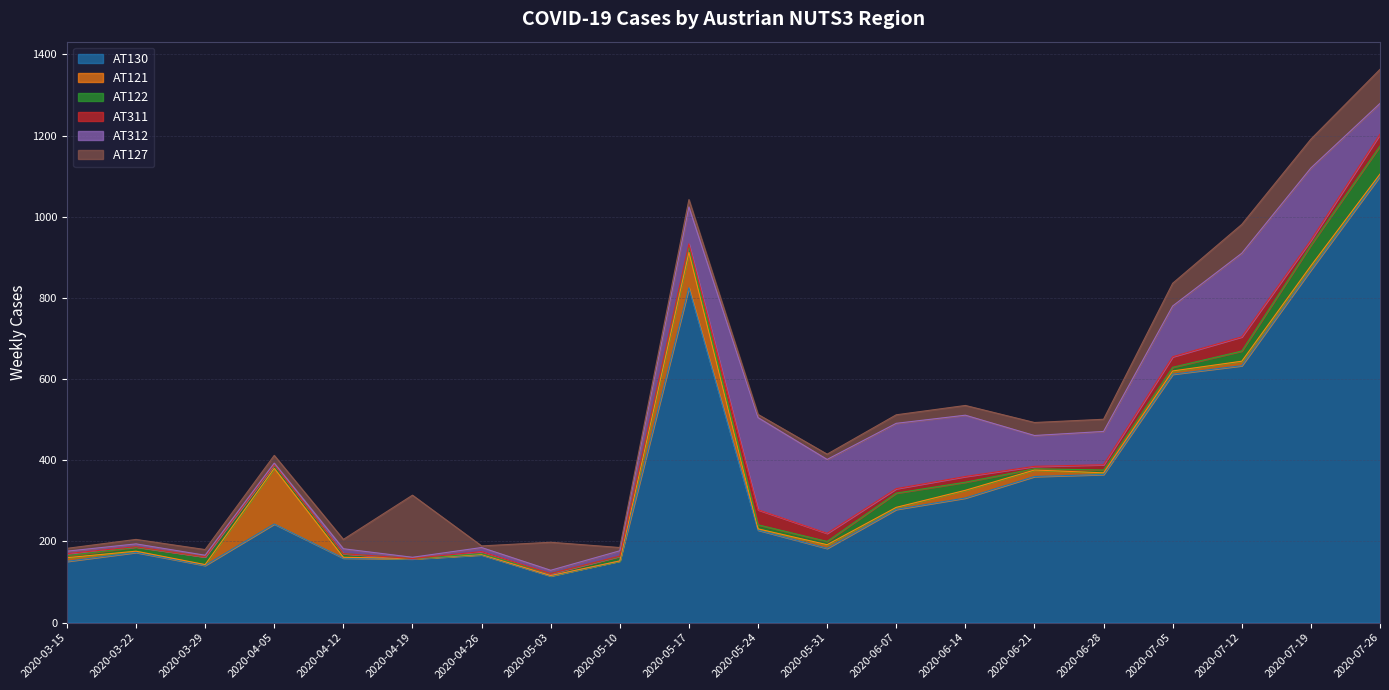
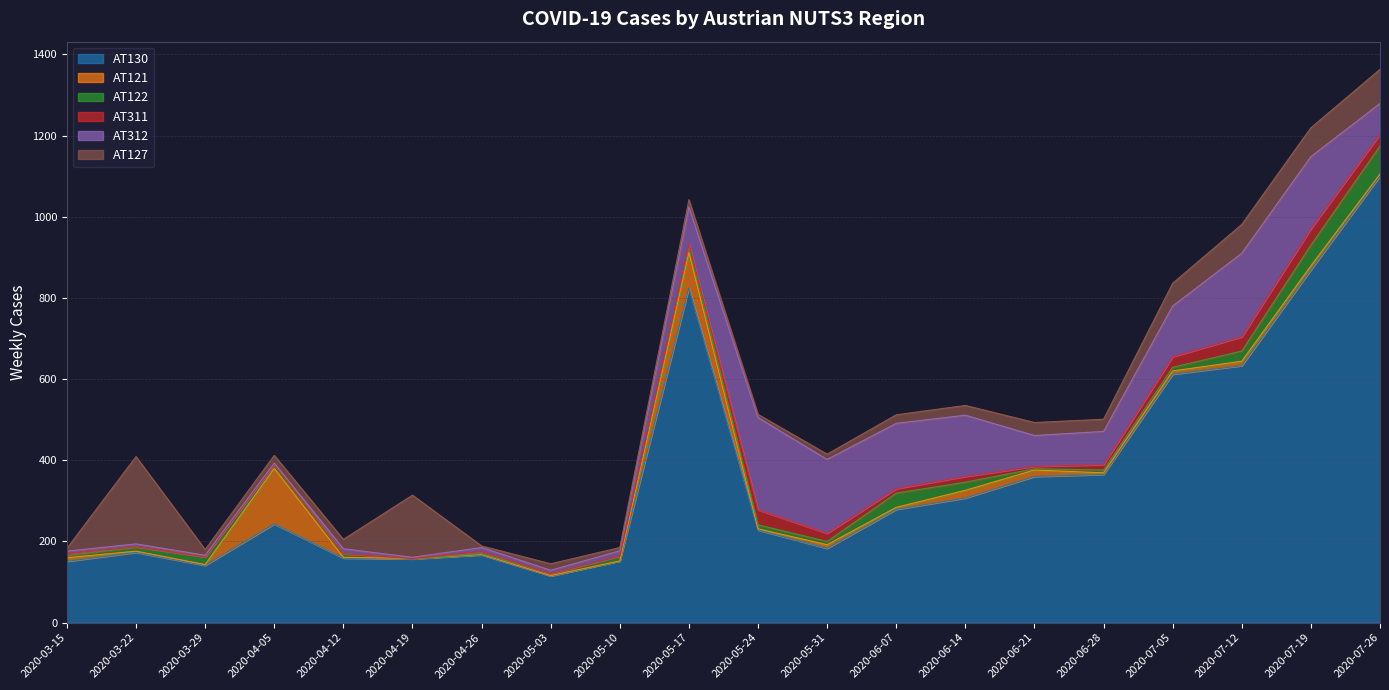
  {
    "AT130": {
      "2020-03-15": 150,
      "2020-04-05": 240,
      "2020-05-17": 830,
      "2020-05-31": 180,
      "2020-06-14": 310,
      "2020-06-21": 360,
      "2020-07-05": 610,
      "2020-07-12": 630,
      "2020-07-19": 870
    },
    "AT121": {
      "2020-04-05": 140,
      "2020-05-17": 90,
      "2020-05-31": 10,
      "2020-06-14": 20,
      "2020-07-05": 10,
      "2020-07-12": 10,
      "2020-07-19": 10
    },
    "AT122": {
      "2020-05-24": 10,
      "2020-05-31": 10,
      "2020-06-07": 40,
      "2020-06-14": 20,
      "2020-06-28": 10,
      "2020-07-05": 10,
      "2020-07-12": 30,
      "2020-07-19": 50,
      "2020-07-26": 70
    },
    "AT311": {
      "2020-05-24": 40,
      "2020-05-31": 20,
      "2020-06-07": 10,
      "2020-06-14": 10,
      "2020-06-28": 10,
      "2020-07-05": 30,
      "2020-07-12": 40,
-     "2020-07-19": 10,
+     "2020-07-19": 40,
      "2020-07-26": 30
    },
    "AT312": {
      "2020-03-22": 10,
      "2020-04-12": 10,
      "2020-05-03": 10,
      "2020-05-10": 10,
      "2020-05-17": 90,
      "2020-05-24": 230,
      "2020-05-31": 180,
      "2020-06-07": 160,
      "2020-06-14": 150,
      "2020-06-21": 80,
      "2020-06-28": 80,
      "2020-07-05": 130,
      "2020-07-12": 210,
      "2020-07-19": 180,
      "2020-07-26": 80
    },
    "AT127": {
      "2020-03-15": 10,
-     "2020-03-22": 10,
+     "2020-03-22": 220,
      "2020-03-29": 10,
      "2020-04-05": 20,
      "2020-04-12": 20,
      "2020-04-19": 150,
-     "2020-05-03": 70,
+     "2020-05-03": 20,
      "2020-05-10": 10,
      "2020-05-17": 20,
      "2020-05-24": 10,
      "2020-05-31": 10,
      "2020-06-07": 20,
      "2020-06-14": 20,
      "2020-06-21": 30,
      "2020-06-28": 30,
      "2020-07-05": 60,
      "2020-07-12": 70,
      "2020-07-19": 70,
      "2020-07-26": 80
    }
  }
